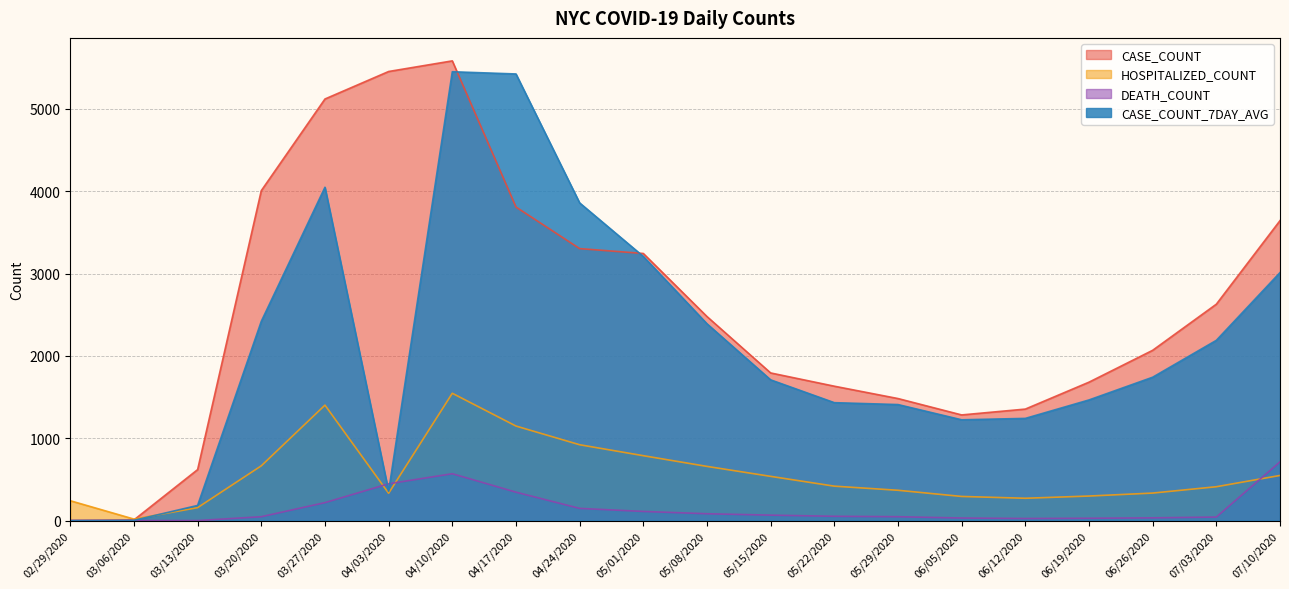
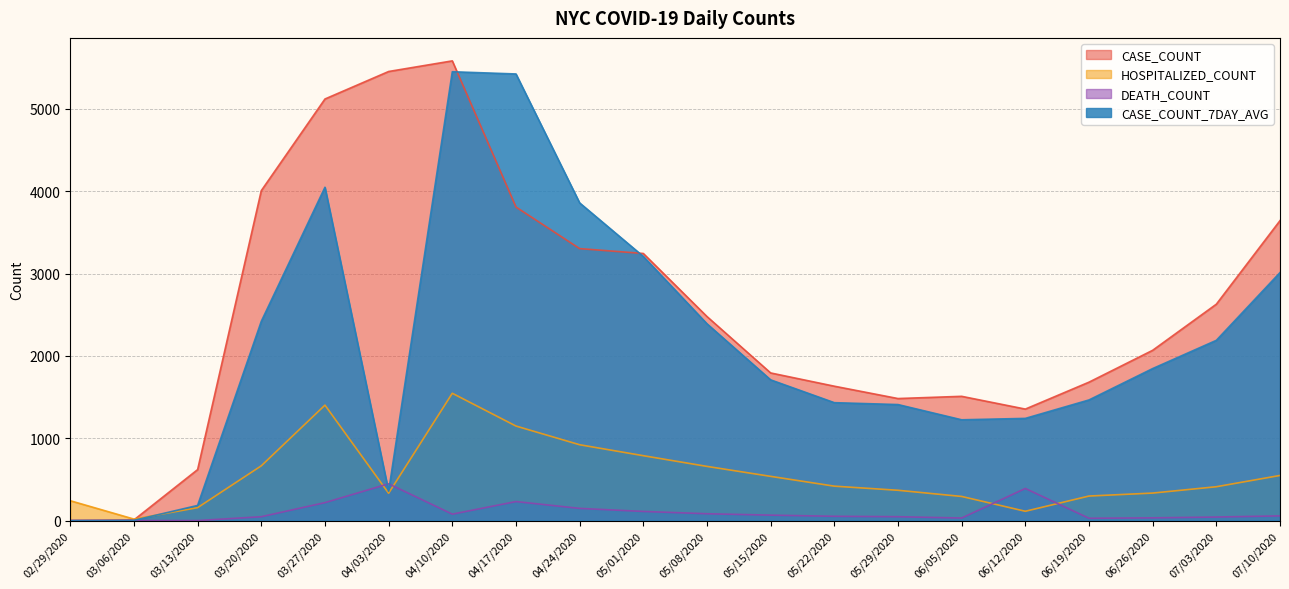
  {
    "CASE_COUNT": {
      "03/13/2020": 600,
      "03/20/2020": 4000,
      "03/27/2020": 5100,
      "04/03/2020": 5500,
      "04/10/2020": 5600,
      "04/17/2020": 3800,
      "04/24/2020": 3300,
      "05/01/2020": 3200,
      "05/08/2020": 2500,
      "05/15/2020": 1800,
      "05/22/2020": 1600,
      "05/29/2020": 1500,
-     "06/05/2020": 1300,
+     "06/05/2020": 1500,
      "06/12/2020": 1400,
      "06/19/2020": 1700,
      "06/26/2020": 2100,
      "07/03/2020": 2600,
      "07/10/2020": 3600
    },
    "HOSPITALIZED_COUNT": {
      "02/29/2020": 200,
      "03/20/2020": 700,
      "03/27/2020": 1400,
      "04/10/2020": 1500,
      "04/17/2020": 1100,
      "04/24/2020": 900,
      "05/01/2020": 800,
      "05/08/2020": 700,
      "05/15/2020": 500,
      "05/22/2020": 400,
      "05/29/2020": 400,
      "06/05/2020": 300,
-     "06/12/2020": 300,
+     "06/12/2020": 100,
      "06/19/2020": 300,
      "06/26/2020": 300,
      "07/03/2020": 400,
      "07/10/2020": 500
    },
    "DEATH_COUNT": {
      "03/13/2020": 0,
      "03/20/2020": 0,
      "03/27/2020": 200,
      "04/03/2020": 400,
-     "04/10/2020": 600,
-     "04/17/2020": 300,
+     "04/10/2020": 100,
+     "04/17/2020": 200,
      "04/24/2020": 100,
      "05/01/2020": 100,
      "05/08/2020": 100,
      "05/15/2020": 100,
      "05/22/2020": 100,
      "05/29/2020": 0,
      "06/05/2020": 0,
-     "06/12/2020": 0,
+     "06/12/2020": 400,
      "06/19/2020": 0,
      "06/26/2020": 0,
      "07/03/2020": 0,
-     "07/10/2020": 700
+     "07/10/2020": 100
    },
    "CASE_COUNT_7DAY_AVG": {
      "03/20/2020": 2400,
      "03/27/2020": 4000,
      "04/10/2020": 5500,
      "04/17/2020": 5400,
      "04/24/2020": 3900,
      "05/01/2020": 3200,
      "05/08/2020": 2400,
      "05/15/2020": 1700,
      "05/22/2020": 1400,
      "05/29/2020": 1400,
      "06/05/2020": 1200,
      "06/12/2020": 1200,
      "06/19/2020": 1500,
-     "06/26/2020": 1700,
+     "06/26/2020": 1800,
      "07/03/2020": 2200,
      "07/10/2020": 3000
    }
  }
